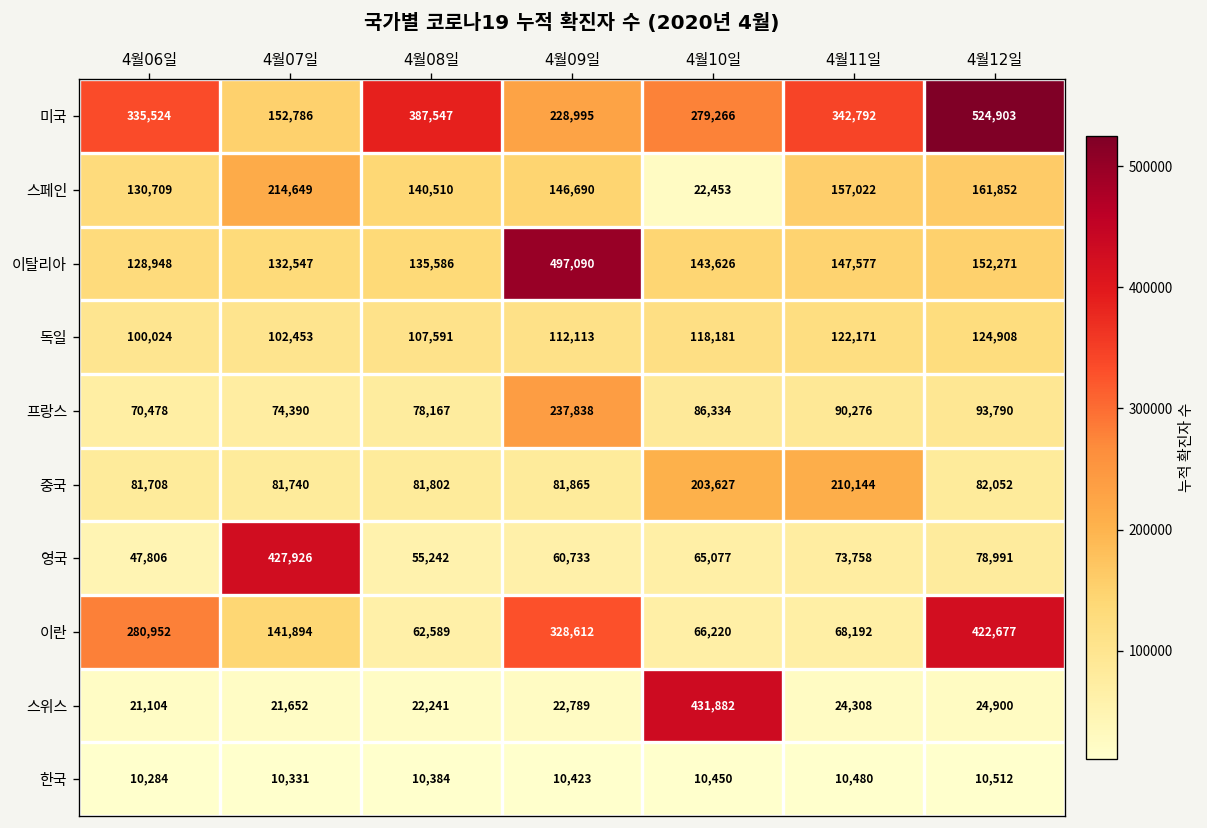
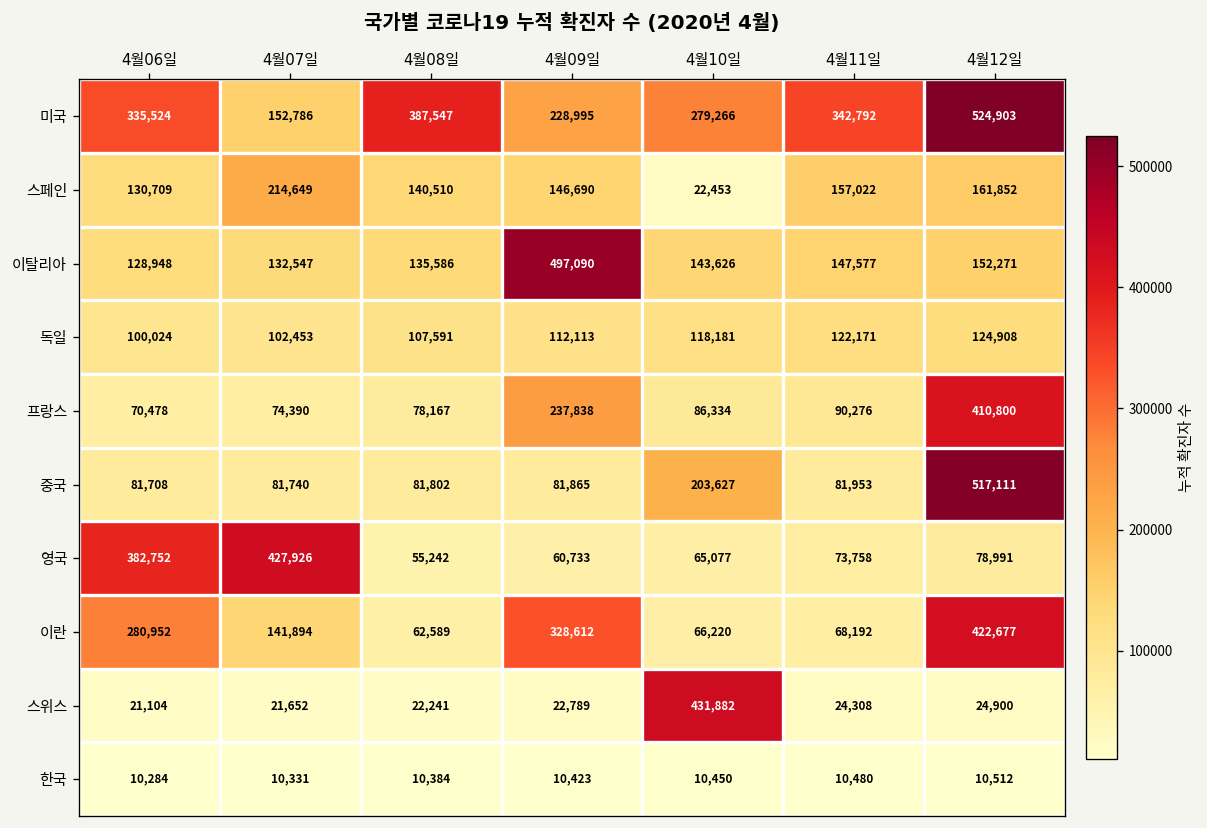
  {
    "미국": {
      "4월06일": "335,524",
      "4월07일": "152,786",
      "4월08일": "387,547",
      "4월09일": "228,995",
      "4월10일": "279,266",
      "4월11일": "342,792",
      "4월12일": "524,903"
    },
    "스페인": {
      "4월06일": "130,709",
      "4월07일": "214,649",
      "4월08일": "140,510",
      "4월09일": "146,690",
      "4월10일": "22,453",
      "4월11일": "157,022",
      "4월12일": "161,852"
    },
    "이탈리아": {
      "4월06일": "128,948",
      "4월07일": "132,547",
      "4월08일": "135,586",
      "4월09일": "497,090",
      "4월10일": "143,626",
      "4월11일": "147,577",
      "4월12일": "152,271"
    },
    "독일": {
      "4월06일": "100,024",
      "4월07일": "102,453",
      "4월08일": "107,591",
      "4월09일": "112,113",
      "4월10일": "118,181",
      "4월11일": "122,171",
      "4월12일": "124,908"
    },
    "프랑스": {
      "4월06일": "70,478",
      "4월07일": "74,390",
      "4월08일": "78,167",
      "4월09일": "237,838",
      "4월10일": "86,334",
      "4월11일": "90,276",
-     "4월12일": "93,790"
+     "4월12일": "410,800"
    },
    "중국": {
      "4월06일": "81,708",
      "4월07일": "81,740",
      "4월08일": "81,802",
      "4월09일": "81,865",
      "4월10일": "203,627",
-     "4월11일": "210,144",
-     "4월12일": "82,052"
+     "4월11일": "81,953",
+     "4월12일": "517,111"
    },
    "영국": {
-     "4월06일": "47,806",
+     "4월06일": "382,752",
      "4월07일": "427,926",
      "4월08일": "55,242",
      "4월09일": "60,733",
      "4월10일": "65,077",
      "4월11일": "73,758",
      "4월12일": "78,991"
    },
    "이란": {
      "4월06일": "280,952",
      "4월07일": "141,894",
      "4월08일": "62,589",
      "4월09일": "328,612",
      "4월10일": "66,220",
      "4월11일": "68,192",
      "4월12일": "422,677"
    },
    "스위스": {
      "4월06일": "21,104",
      "4월07일": "21,652",
      "4월08일": "22,241",
      "4월09일": "22,789",
      "4월10일": "431,882",
      "4월11일": "24,308",
      "4월12일": "24,900"
    },
    "한국": {
      "4월06일": "10,284",
      "4월07일": "10,331",
      "4월08일": "10,384",
      "4월09일": "10,423",
      "4월10일": "10,450",
      "4월11일": "10,480",
      "4월12일": "10,512"
    }
  }
